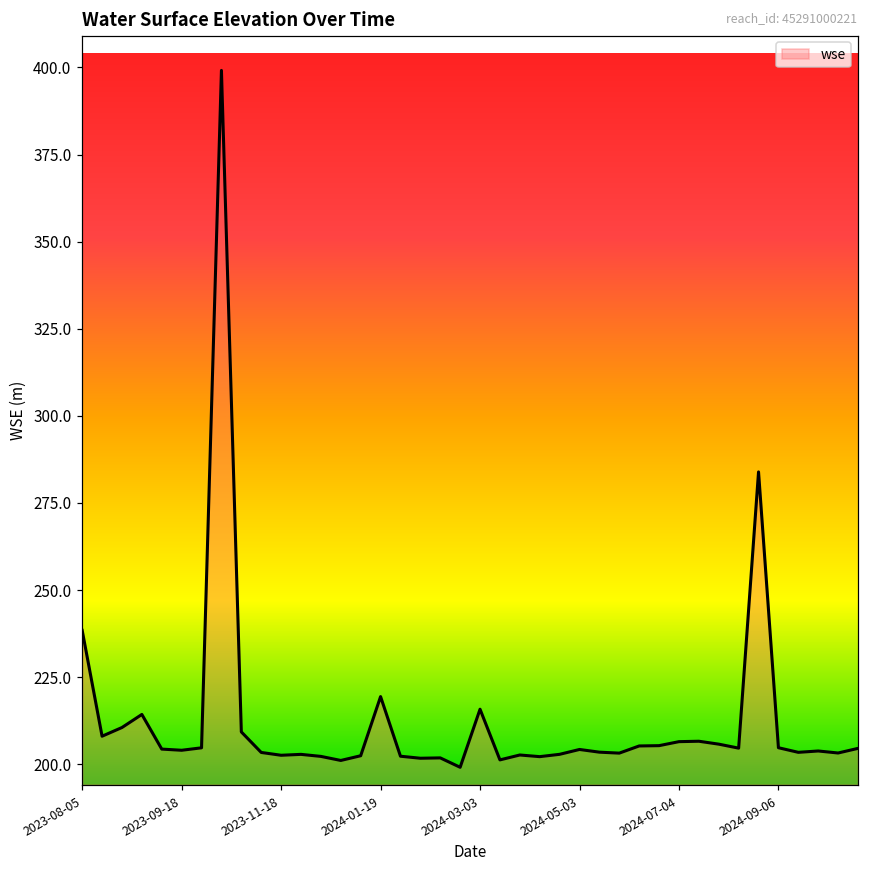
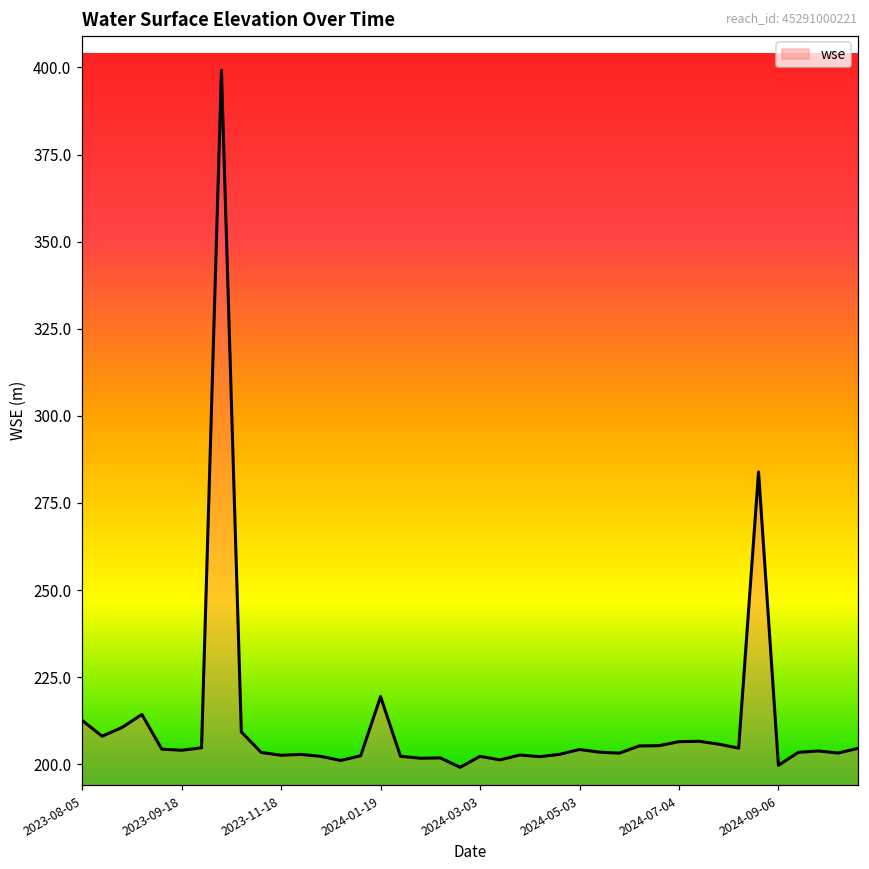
  {
-   "2023-08-05": 238,
+   "2023-08-05": 213,
    "2023-09-18": 204,
    "2023-11-18": 203,
    "2024-01-19": 219,
-   "2024-03-03": 216,
+   "2024-03-03": 202,
    "2024-05-03": 204,
    "2024-07-04": 206,
-   "2024-09-06": 205
+   "2024-09-06": 200
  }
